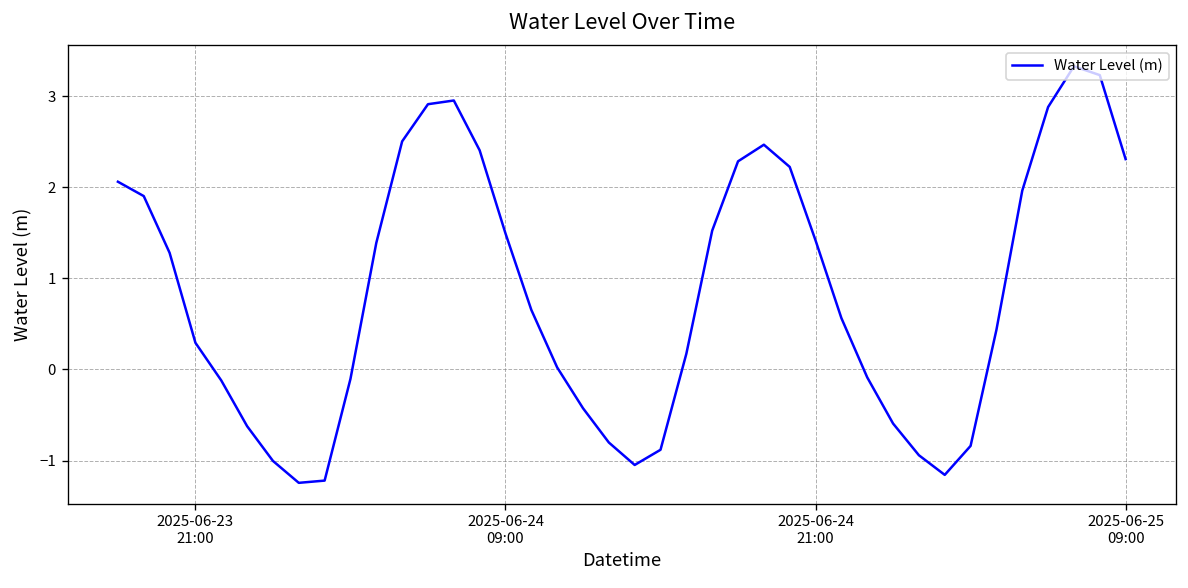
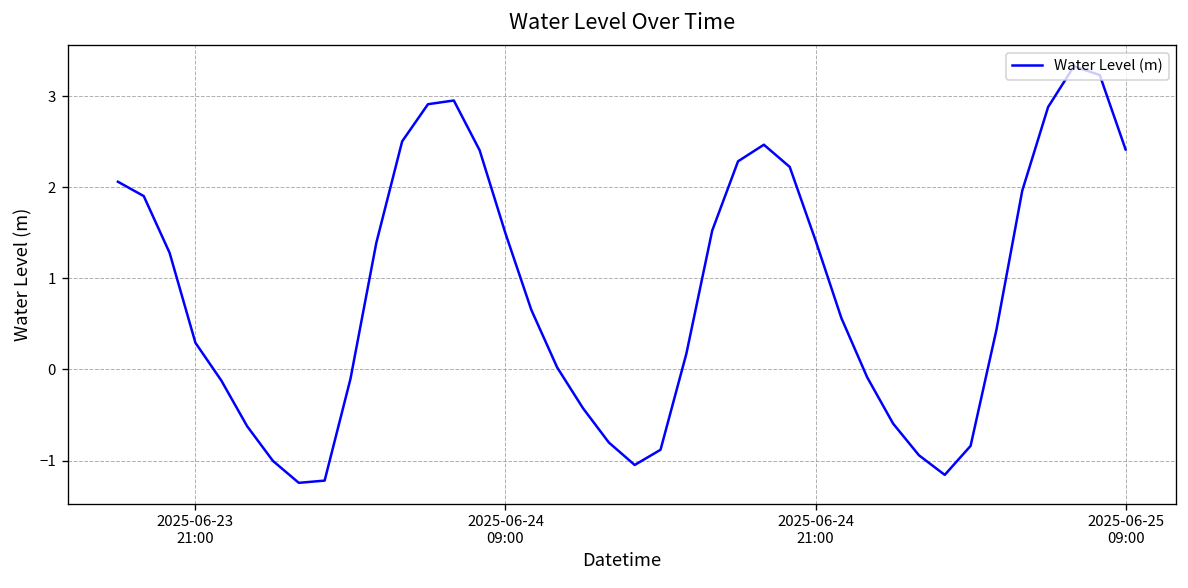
  {
    "2025-06-23 21:00": 0.3,
    "2025-06-24 09:00": 1.5,
    "2025-06-24 21:00": 1.4,
-   "2025-06-25 09:00": 2.3
+   "2025-06-25 09:00": 2.4
  }
